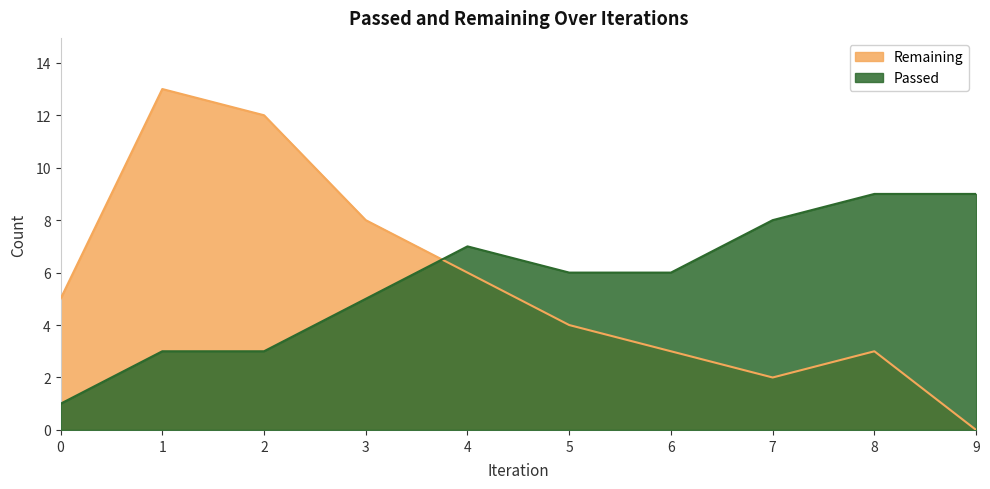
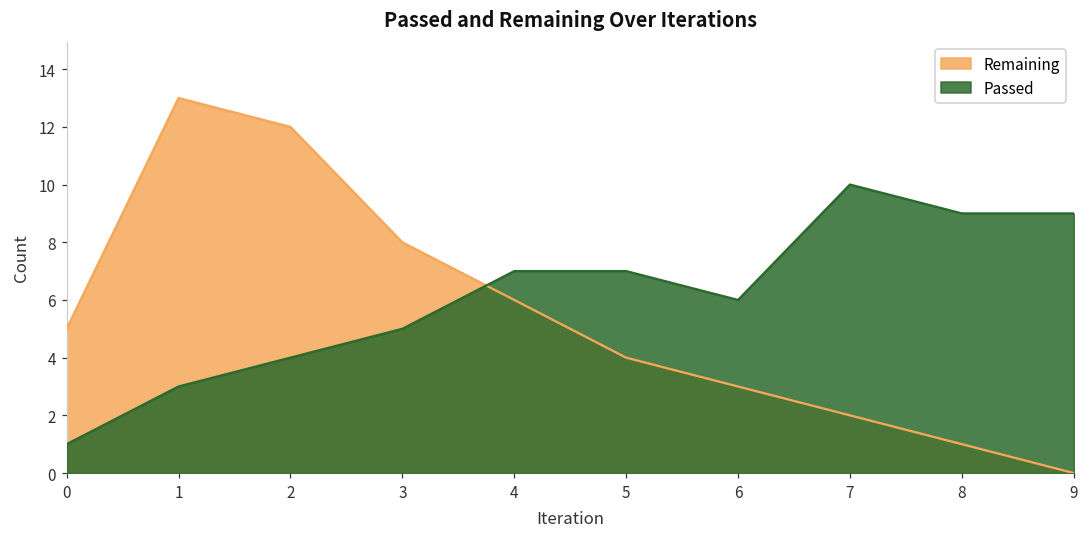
  {
    "Remaining": {
      "0": 5,
      "1": 13,
      "2": 12,
      "3": 8,
      "4": 6,
      "5": 4,
      "6": 3,
      "7": 2,
-     "8": 3,
+     "8": 1,
      "9": 0
    },
    "Passed": {
      "0": 1,
      "1": 3,
-     "2": 3,
+     "2": 4,
      "3": 5,
      "4": 7,
-     "5": 6,
+     "5": 7,
      "6": 6,
-     "7": 8,
+     "7": 10,
      "8": 9,
      "9": 9
    }
  }
